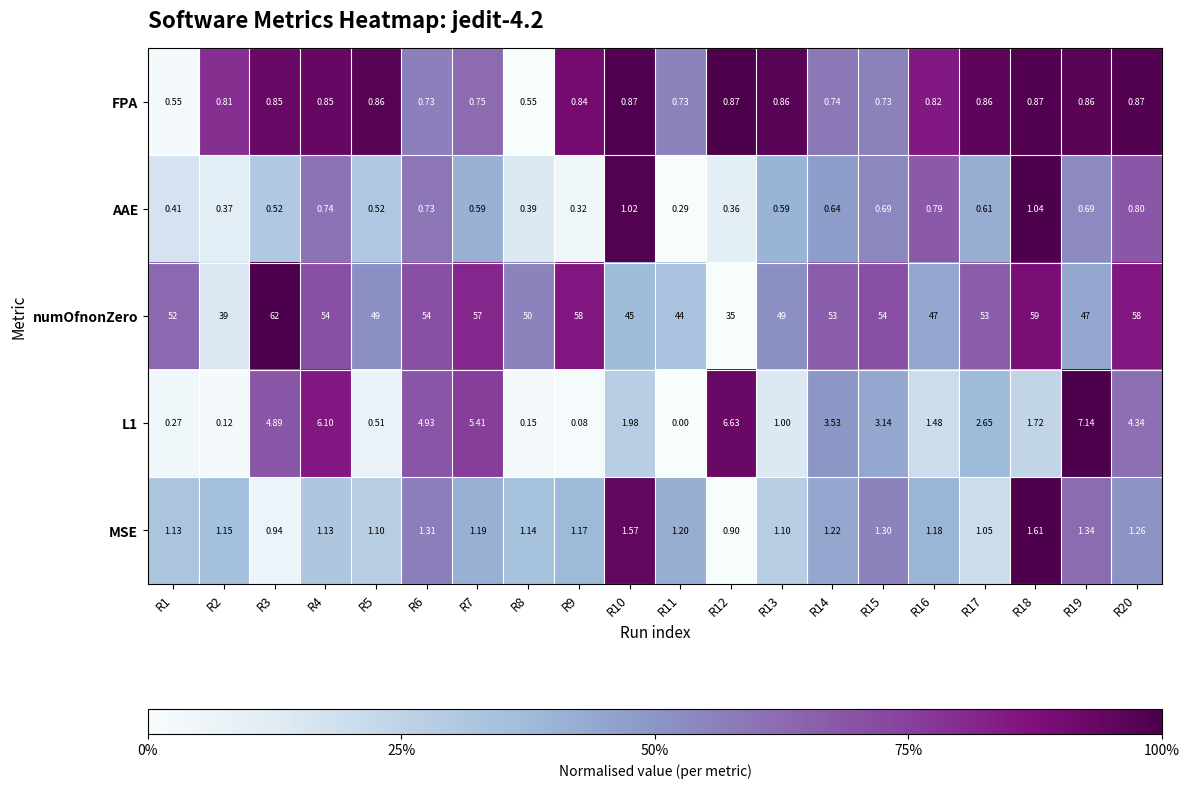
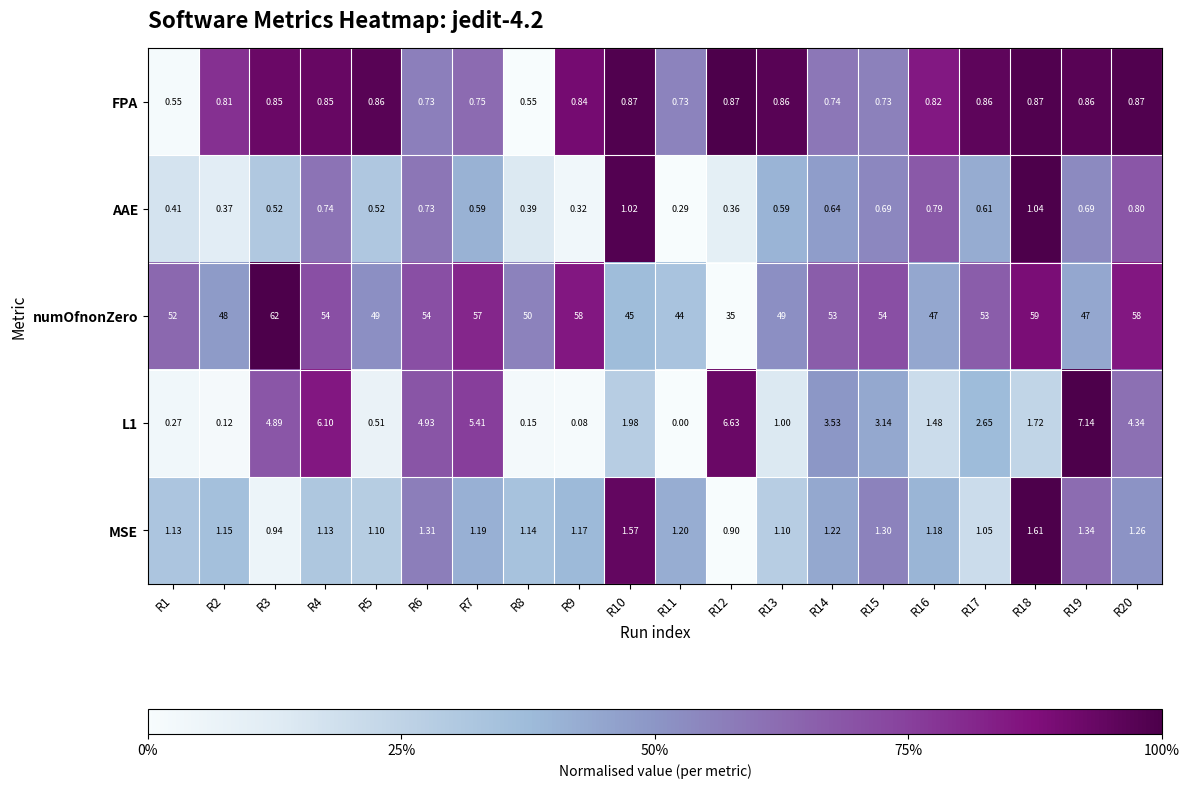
  {
    "FPA": {
      "R1": 0.55,
      "R2": 0.81,
      "R3": 0.85,
      "R4": 0.85,
      "R5": 0.86,
      "R6": 0.73,
      "R7": 0.75,
      "R8": 0.55,
      "R9": 0.84,
      "R10": 0.87,
      "R11": 0.73,
      "R12": 0.87,
      "R13": 0.86,
      "R14": 0.74,
      "R15": 0.73,
      "R16": 0.82,
      "R17": 0.86,
      "R18": 0.87,
      "R19": 0.86,
      "R20": 0.87
    },
    "AAE": {
      "R1": 0.41,
      "R2": 0.37,
      "R3": 0.52,
      "R4": 0.74,
      "R5": 0.52,
      "R6": 0.73,
      "R7": 0.59,
      "R8": 0.39,
      "R9": 0.32,
      "R10": 1.02,
      "R11": 0.29,
      "R12": 0.36,
      "R13": 0.59,
      "R14": 0.64,
      "R15": 0.69,
      "R16": 0.79,
      "R17": 0.61,
      "R18": 1.04,
      "R19": 0.69,
      "R20": 0.80
    },
    "numOfnonZero": {
      "R1": 52,
-     "R2": 39,
+     "R2": 48,
      "R3": 62,
      "R4": 54,
      "R5": 49,
      "R6": 54,
      "R7": 57,
      "R8": 50,
      "R9": 58,
      "R10": 45,
      "R11": 44,
      "R12": 35,
      "R13": 49,
      "R14": 53,
      "R15": 54,
      "R16": 47,
      "R17": 53,
      "R18": 59,
      "R19": 47,
      "R20": 58
    },
    "L1": {
      "R1": 0.27,
      "R2": 0.12,
      "R3": 4.89,
      "R4": 6.10,
      "R5": 0.51,
      "R6": 4.93,
      "R7": 5.41,
      "R8": 0.15,
      "R9": 0.08,
      "R10": 1.98,
      "R11": 0.00,
      "R12": 6.63,
      "R13": 1.00,
      "R14": 3.53,
      "R15": 3.14,
      "R16": 1.48,
      "R17": 2.65,
      "R18": 1.72,
      "R19": 7.14,
      "R20": 4.34
    },
    "MSE": {
      "R1": 1.13,
      "R2": 1.15,
      "R3": 0.94,
      "R4": 1.13,
      "R5": 1.10,
      "R6": 1.31,
      "R7": 1.19,
      "R8": 1.14,
      "R9": 1.17,
      "R10": 1.57,
      "R11": 1.20,
      "R12": 0.90,
      "R13": 1.10,
      "R14": 1.22,
      "R15": 1.30,
      "R16": 1.18,
      "R17": 1.05,
      "R18": 1.61,
      "R19": 1.34,
      "R20": 1.26
    }
  }
